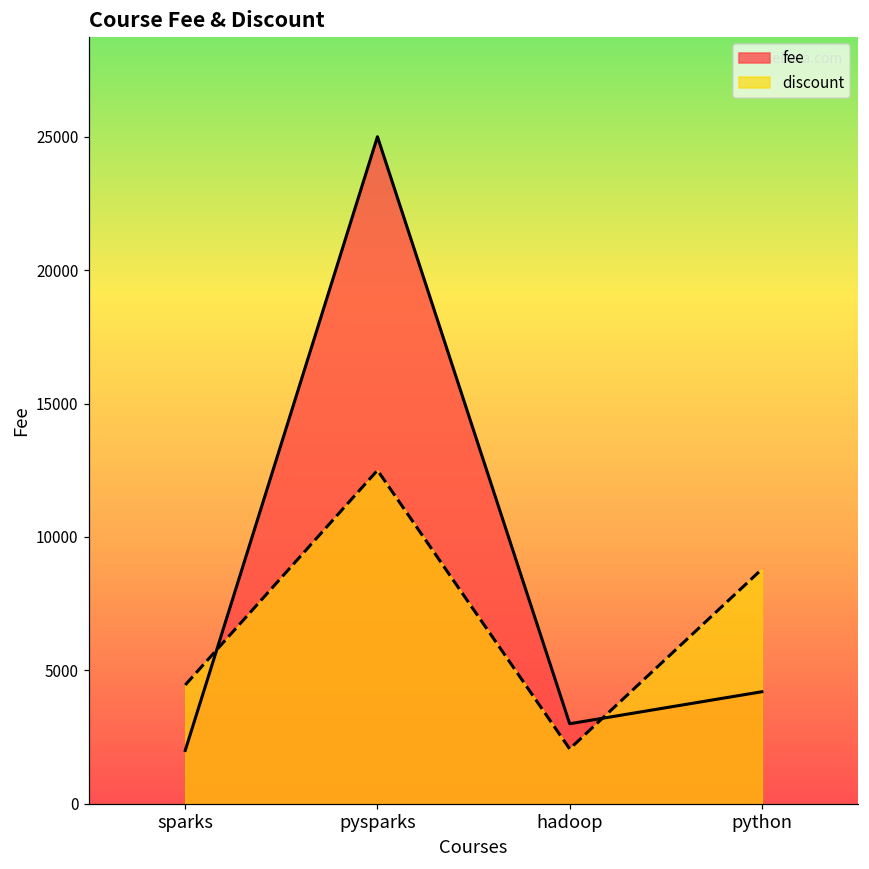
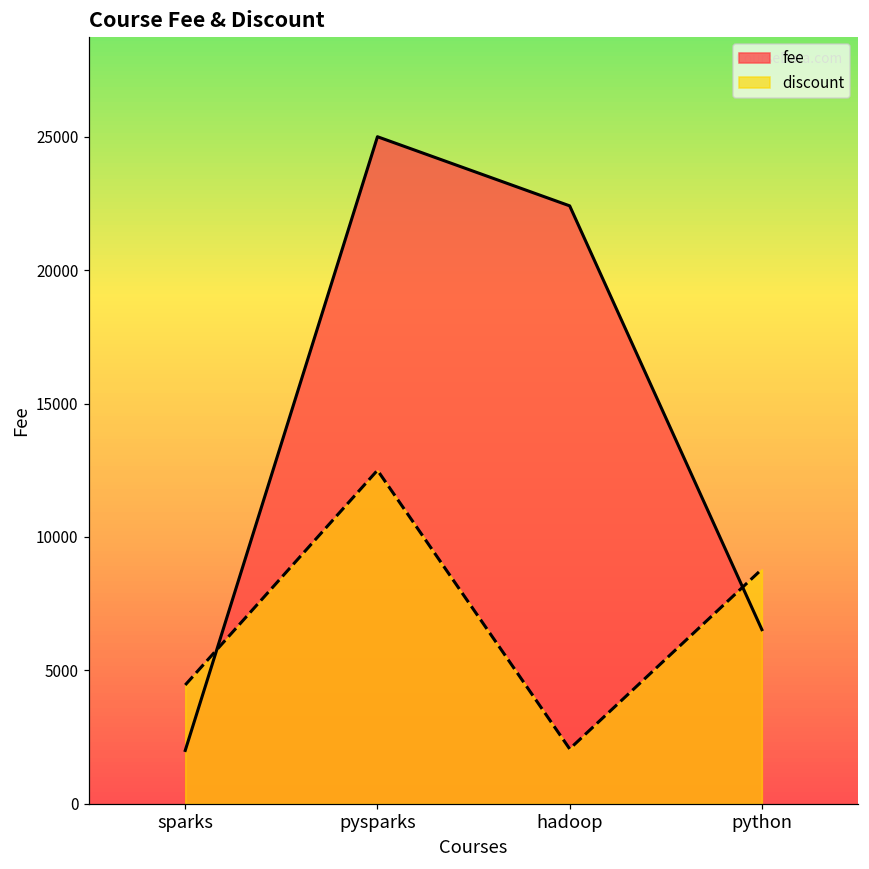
  {
    "fee": {
      "sparks": 2000,
      "pysparks": 25000,
-     "hadoop": 3000,
-     "python": 4200
+     "hadoop": 22400,
+     "python": 6500
    },
    "discount": {
      "sparks": 4500,
      "pysparks": 12500,
      "hadoop": 2100,
      "python": 8800
    }
  }
